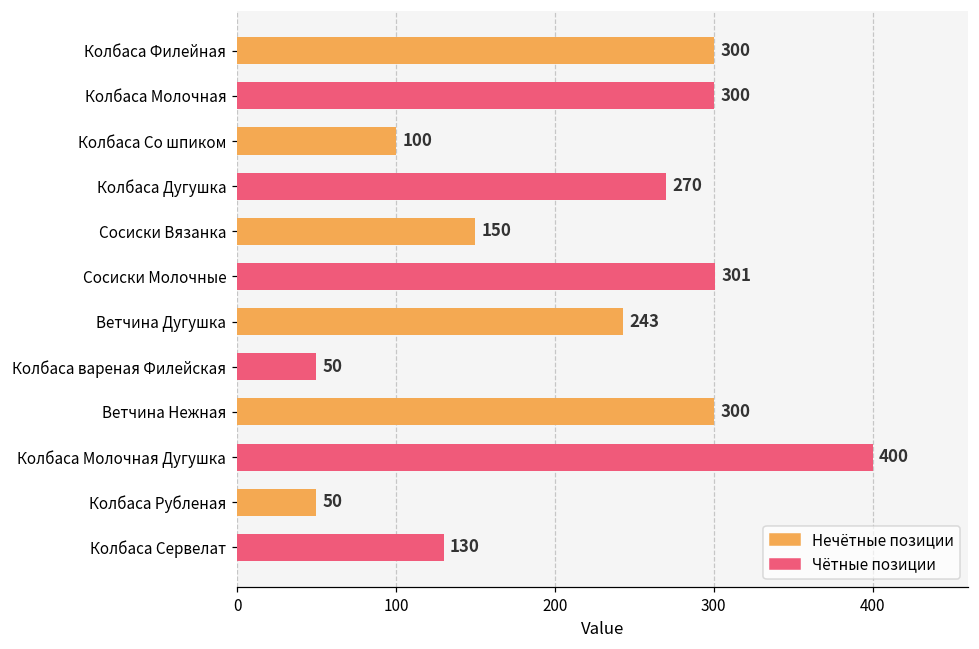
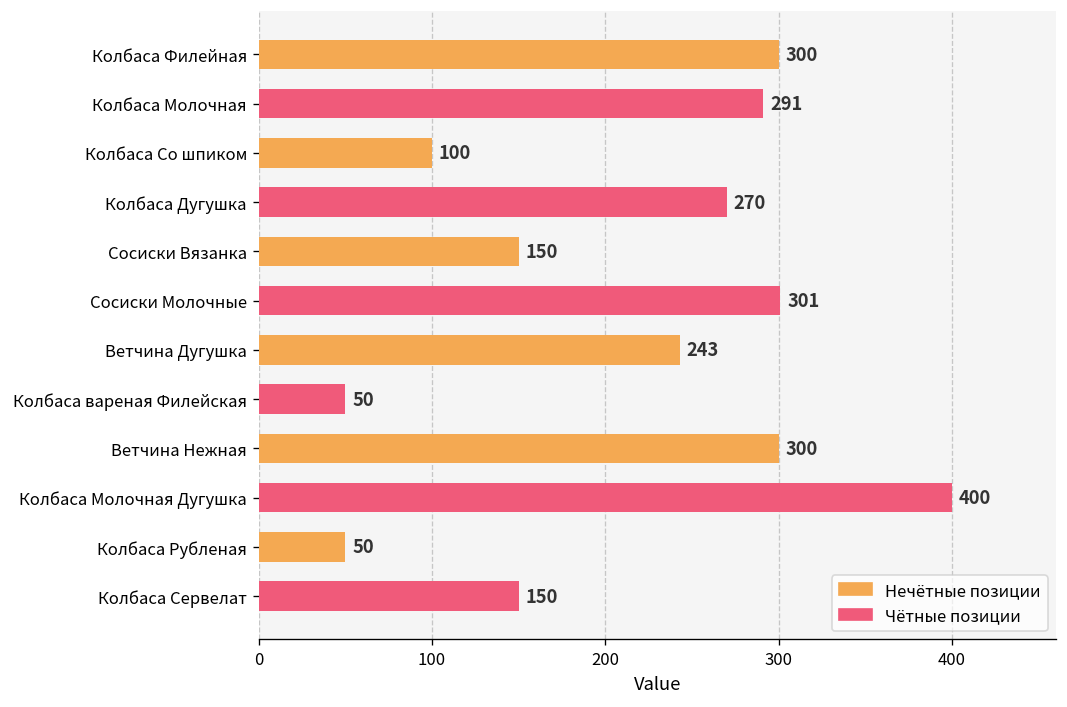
  {
    "Колбаса Филейная": 300,
-   "Колбаса Молочная": 300,
+   "Колбаса Молочная": 291,
    "Колбаса Со шпиком": 100,
    "Колбаса Дугушка": 270,
    "Сосиски Вязанка": 150,
    "Сосиски Молочные": 301,
    "Ветчина Дугушка": 243,
    "Колбаса вареная Филейская": 50,
    "Ветчина Нежная": 300,
    "Колбаса Молочная Дугушка": 400,
    "Колбаса Рубленая": 50,
-   "Колбаса Сервелат": 130
+   "Колбаса Сервелат": 150
  }
